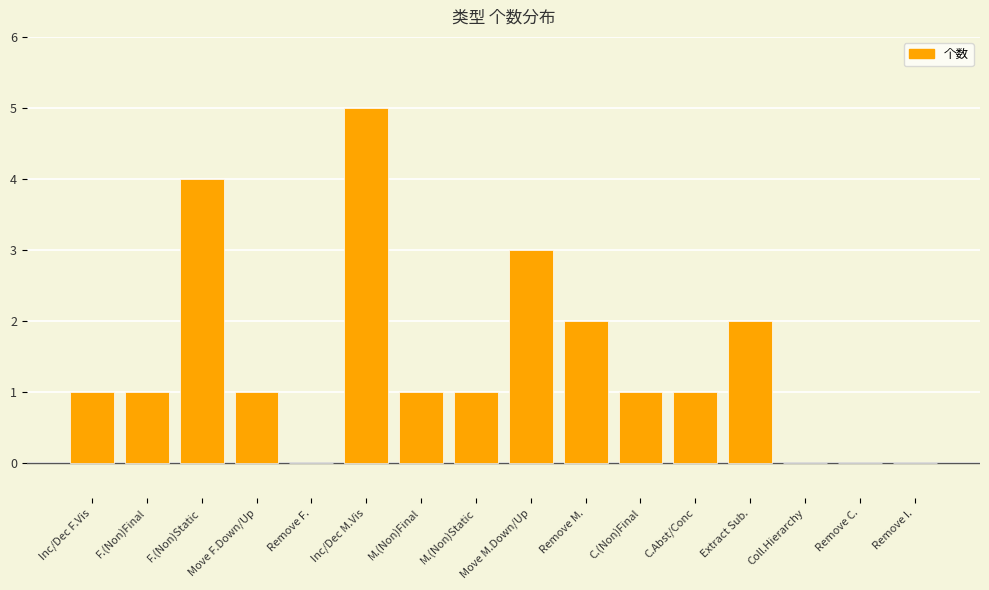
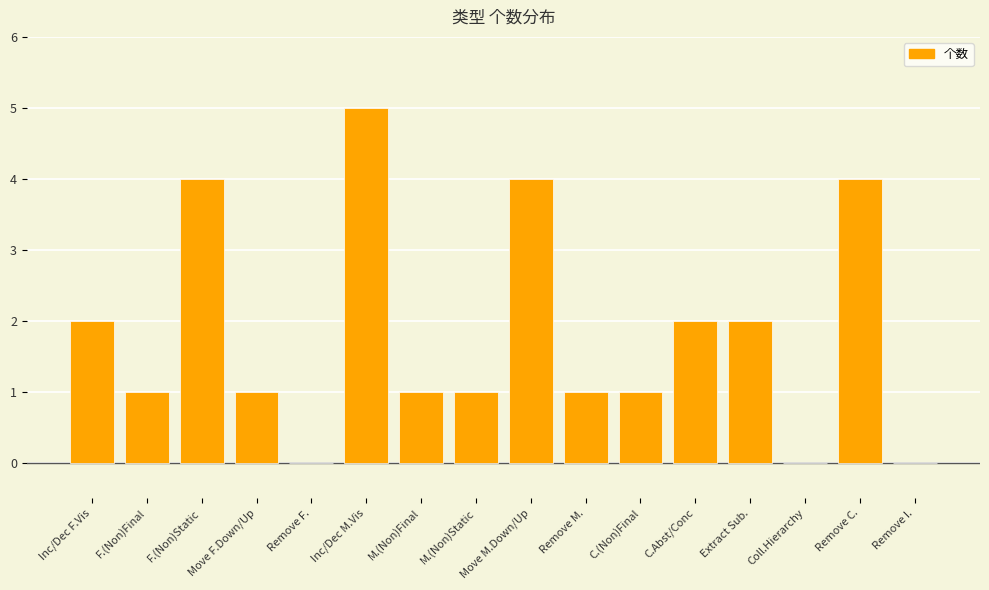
  {
-   "Inc/Dec F.Vis": 1,
+   "Inc/Dec F.Vis": 2,
    "F.(Non)Final": 1,
    "F.(Non)Static": 4,
    "Move F.Down/Up": 1,
    "Remove F.": 0,
    "Inc/Dec M.Vis": 5,
    "M.(Non)Final": 1,
    "M.(Non)Static": 1,
-   "Move M.Down/Up": 3,
-   "Remove M.": 2,
+   "Move M.Down/Up": 4,
+   "Remove M.": 1,
    "C.(Non)Final": 1,
-   "C.Abst/Conc": 1,
+   "C.Abst/Conc": 2,
    "Extract Sub.": 2,
    "Coll.Hierarchy": 0,
-   "Remove C.": 0,
+   "Remove C.": 4,
    "Remove I.": 0
  }
